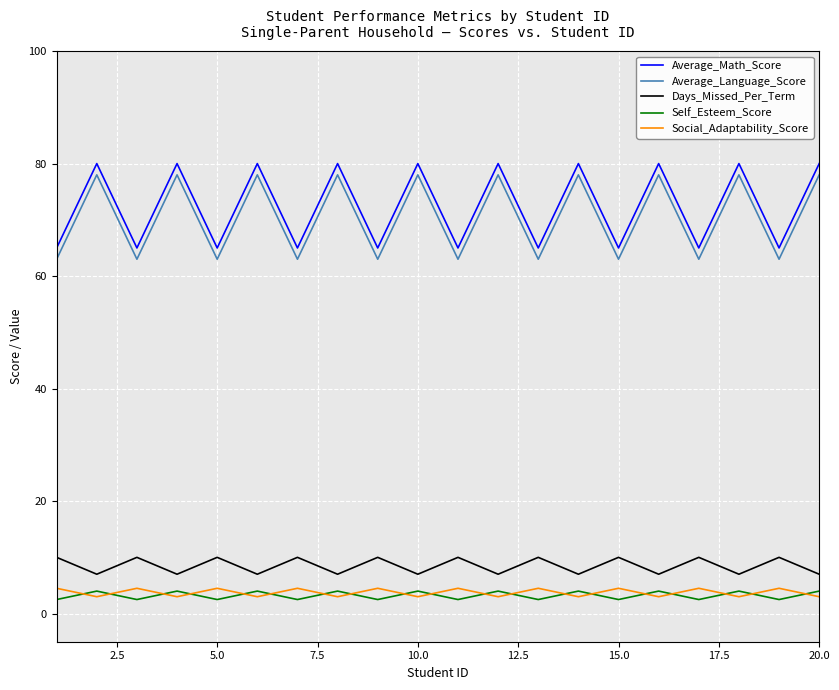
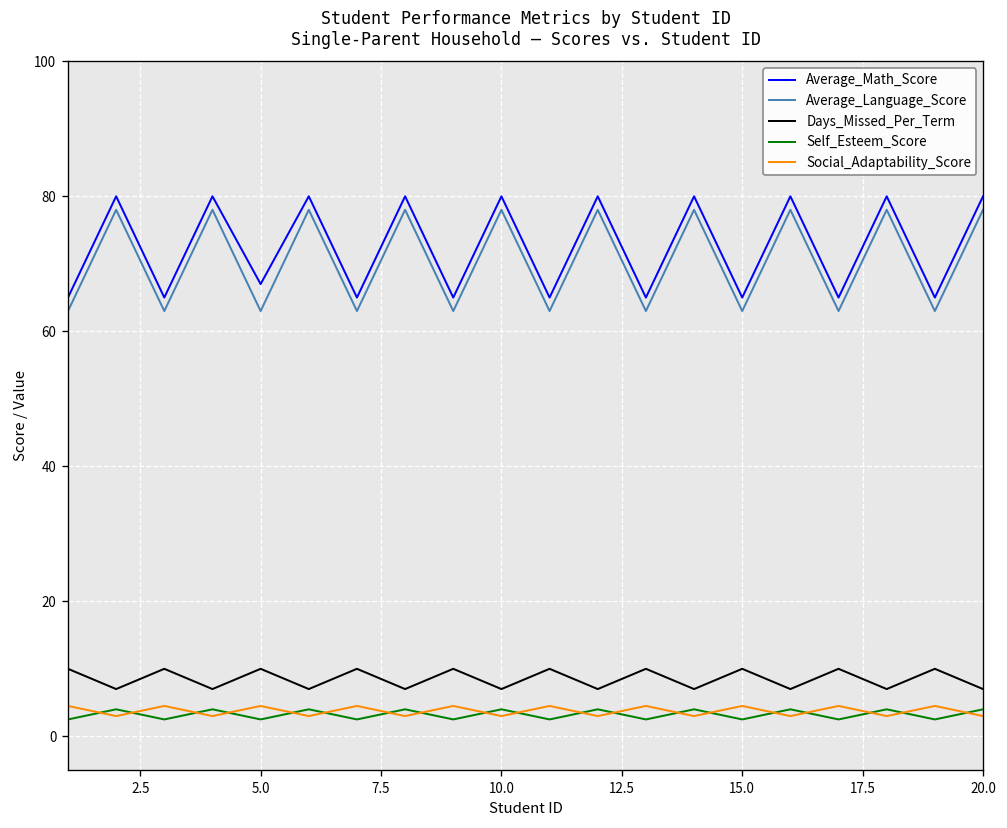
  {
    "Average_Math_Score": {
-     "5.0": 65,
+     "5.0": 67,
      "10.0": 80,
      "15.0": 65,
      "20.0": 80
    },
    "Average_Language_Score": {
      "5.0": 63,
      "10.0": 78,
      "15.0": 63,
      "20.0": 78
    },
    "Days_Missed_Per_Term": {
      "5.0": 10,
      "10.0": 7,
      "15.0": 10,
      "20.0": 7
    },
    "Self_Esteem_Score": {
      "5.0": 3,
      "10.0": 4,
      "15.0": 3,
      "20.0": 4
    },
    "Social_Adaptability_Score": {
      "5.0": 5,
      "10.0": 3,
      "15.0": 5,
      "20.0": 3
    }
  }
